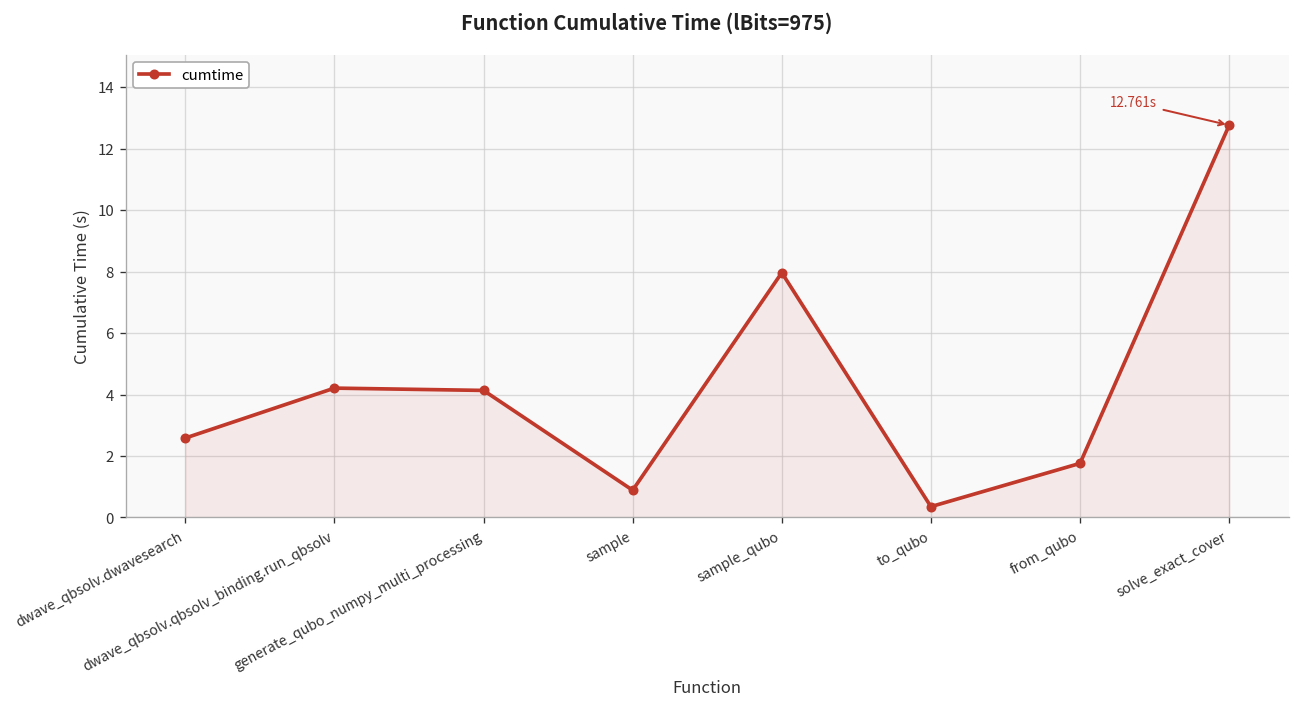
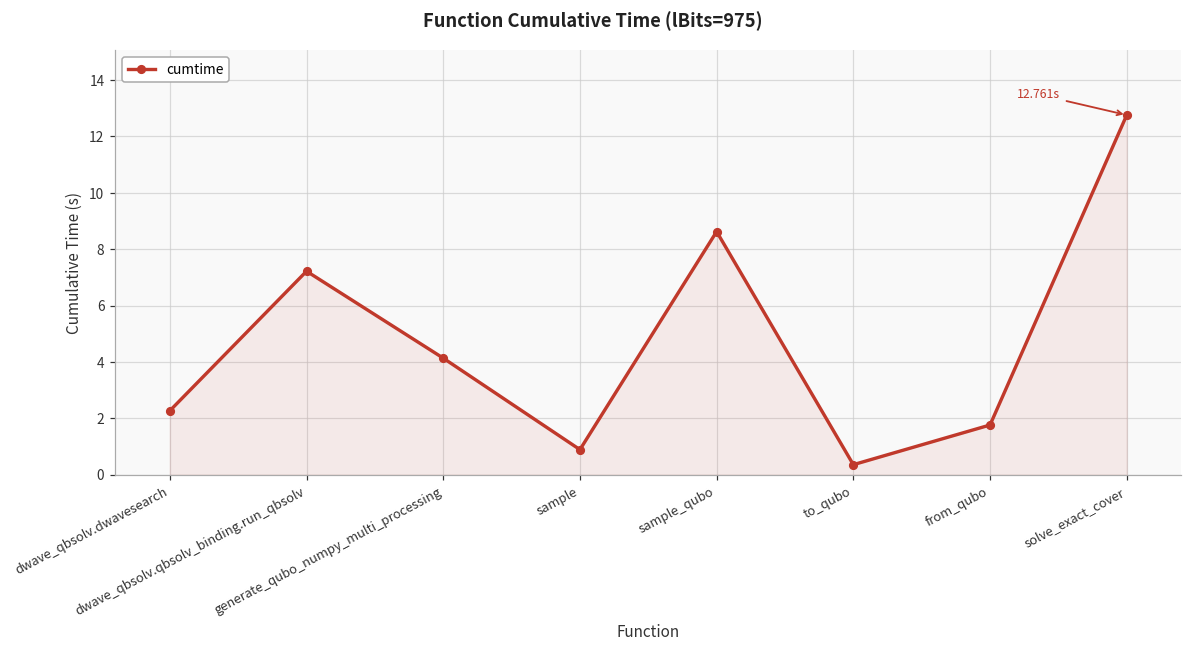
  {
-   "dwave_qbsolv.dwavesearch": 2.6,
-   "dwave_qbsolv.qbsolv_binding.run_qbsolv": 4.2,
+   "dwave_qbsolv.dwavesearch": 2.3,
+   "dwave_qbsolv.qbsolv_binding.run_qbsolv": 7.2,
    "generate_qubo_numpy_multi_processing": 4.1,
    "sample": 0.9,
-   "sample_qubo": 8.0,
+   "sample_qubo": 8.6,
    "to_qubo": 0.4,
    "from_qubo": 1.8
  }
